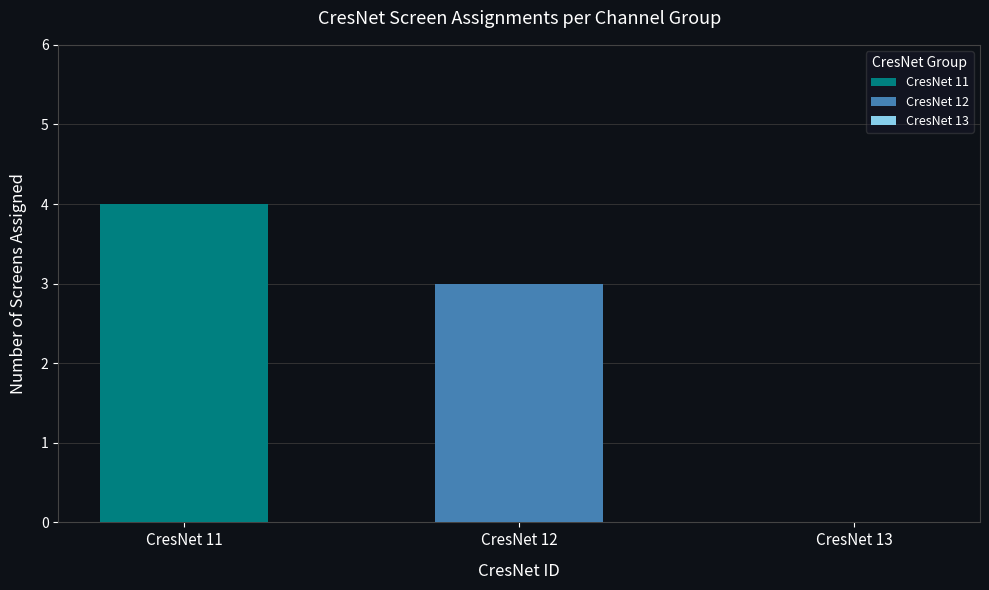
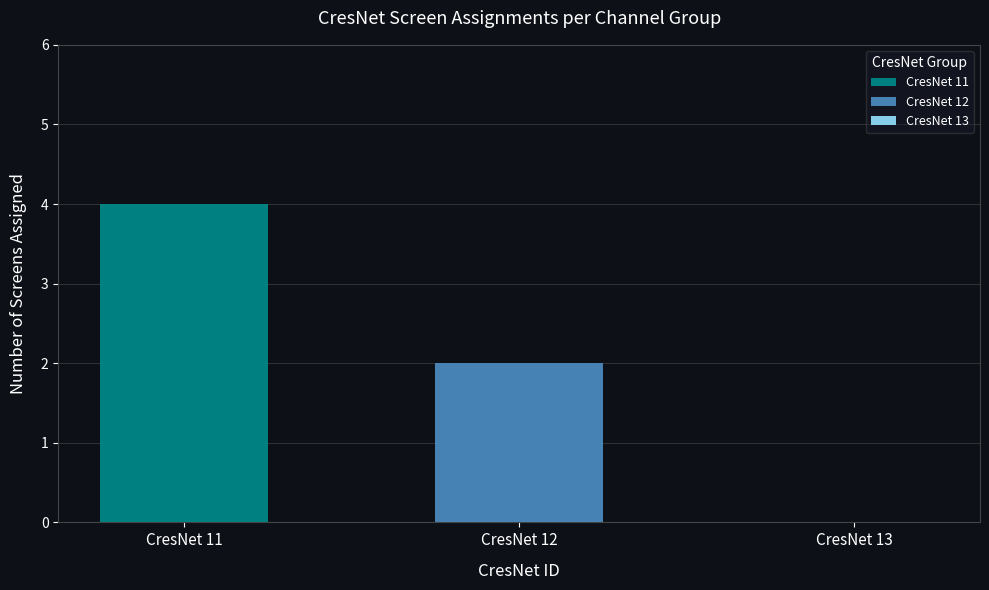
  {
    "CresNet 11": 4,
-   "CresNet 12": 3,
+   "CresNet 12": 2,
    "CresNet 13": 0
  }
